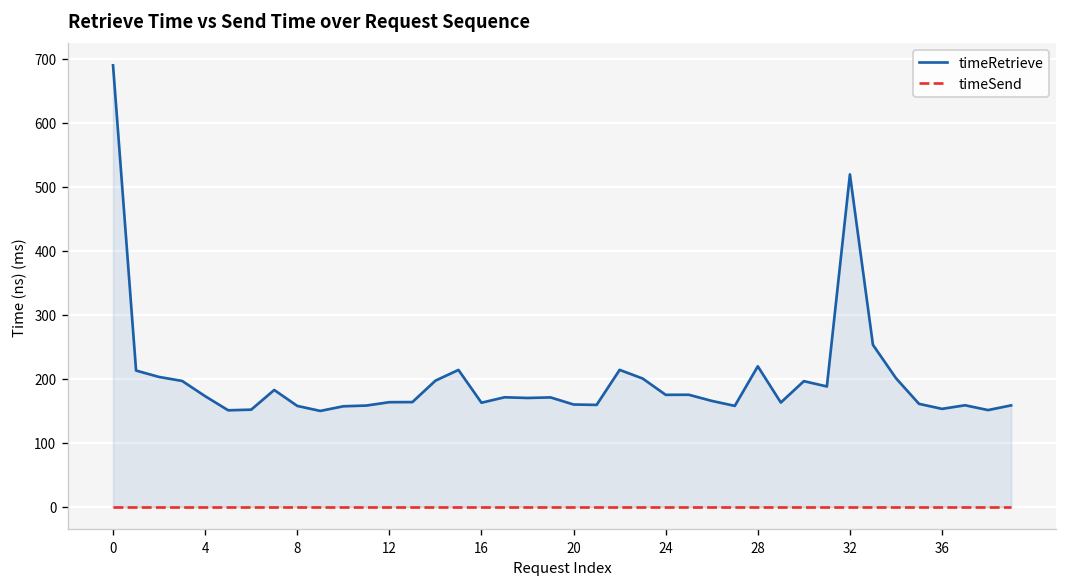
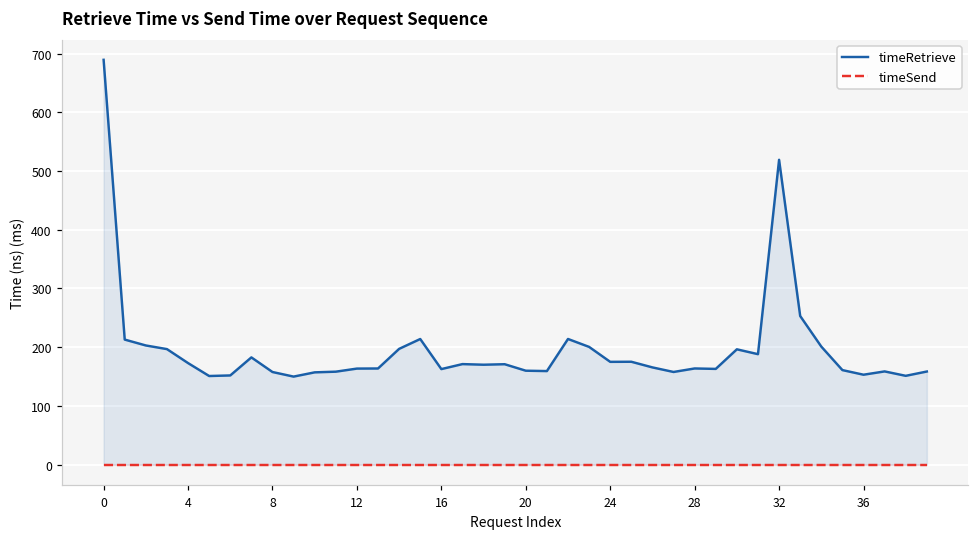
  {
    "timeRetrieve": {
      "0": 690,
      "4": 170,
      "8": 160,
      "12": 160,
      "16": 160,
      "20": 160,
      "24": 180,
-     "28": 220,
+     "28": 160,
      "32": 520,
      "36": 150
    },
    "timeSend": {
      "0": 0,
      "4": 0,
      "8": 0,
      "12": 0,
      "16": 0,
      "20": 0,
      "24": 0,
      "28": 0,
      "32": 0,
      "36": 0
    }
  }
